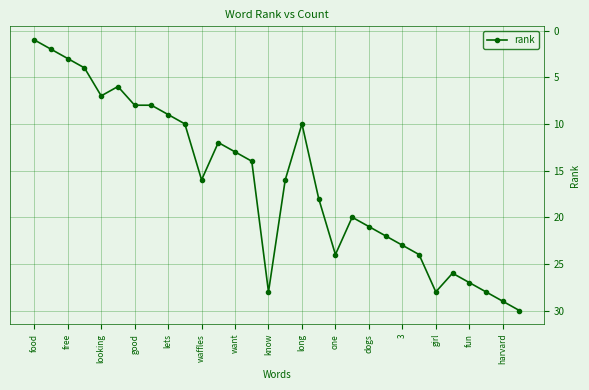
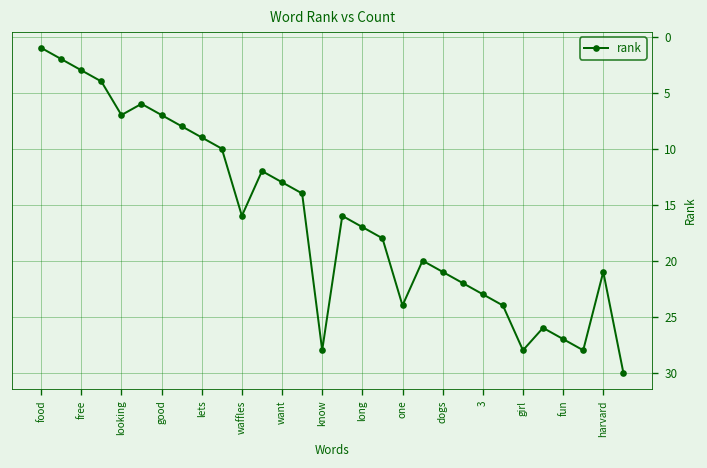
  {
    "food": 1,
    "free": 3,
    "looking": 7,
-   "good": 8,
+   "good": 7,
    "lets": 9,
    "waffles": 16,
    "want": 13,
    "know": 28,
-   "long": 10,
+   "long": 17,
    "one": 24,
    "dogs": 21,
    "3": 23,
    "girl": 28,
    "fun": 27,
-   "harvard": 29
+   "harvard": 21
  }
